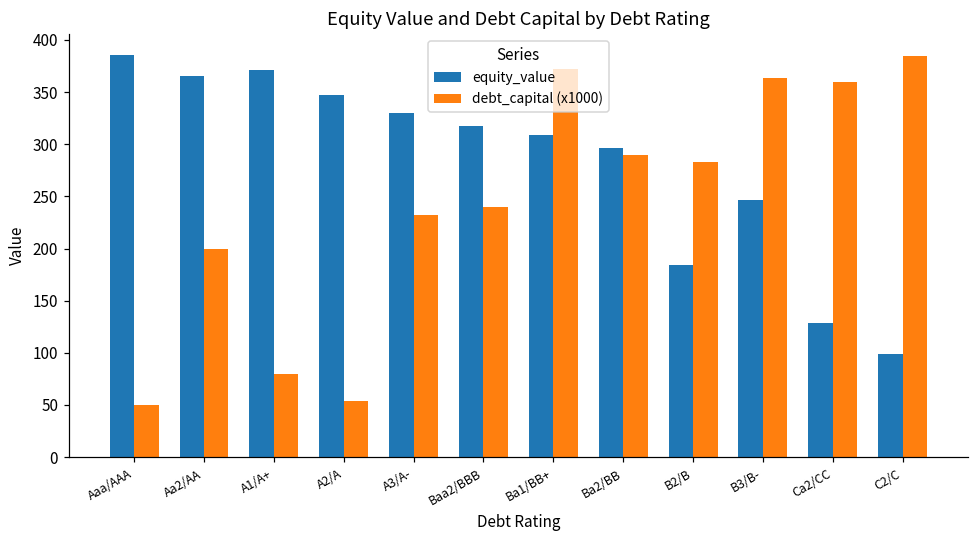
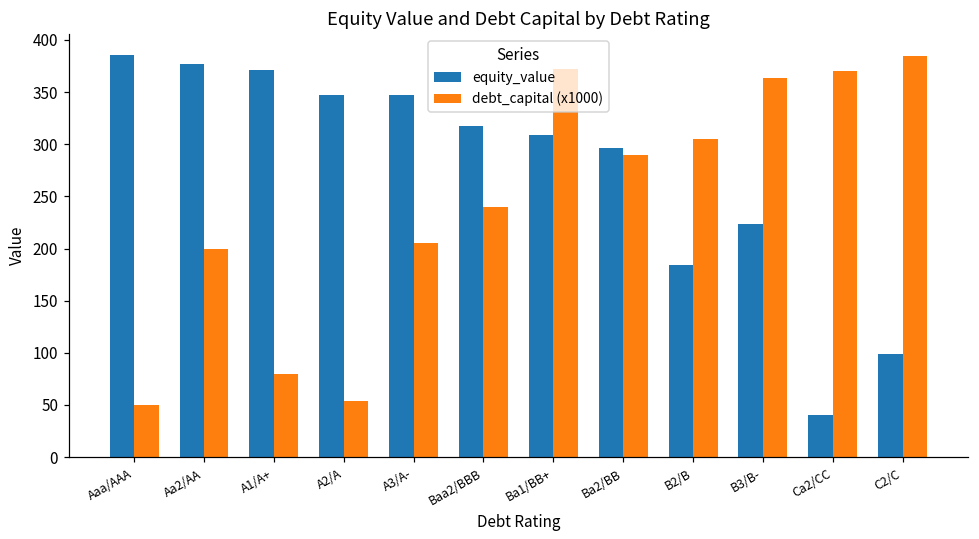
  {
    "equity_value": {
      "Aaa/AAA": 390,
-     "Aa2/AA": 370,
+     "Aa2/AA": 380,
      "A1/A+": 370,
      "A2/A": 350,
-     "A3/A-": 330,
+     "A3/A-": 350,
      "Baa2/BBB": 320,
      "Ba1/BB+": 310,
      "Ba2/BB": 300,
      "B2/B": 180,
-     "B3/B-": 250,
-     "Ca2/CC": 130,
+     "B3/B-": 220,
+     "Ca2/CC": 40,
      "C2/C": 100
    },
    "debt_capital (x1000)": {
      "Aaa/AAA": 50,
      "Aa2/AA": 200,
      "A1/A+": 80,
      "A2/A": 50,
-     "A3/A-": 230,
+     "A3/A-": 210,
      "Baa2/BBB": 240,
      "Ba2/BB": 290,
-     "B2/B": 280,
+     "B2/B": 310,
      "B3/B-": 360,
-     "Ca2/CC": 360,
+     "Ca2/CC": 370,
      "C2/C": 390
    }
  }
